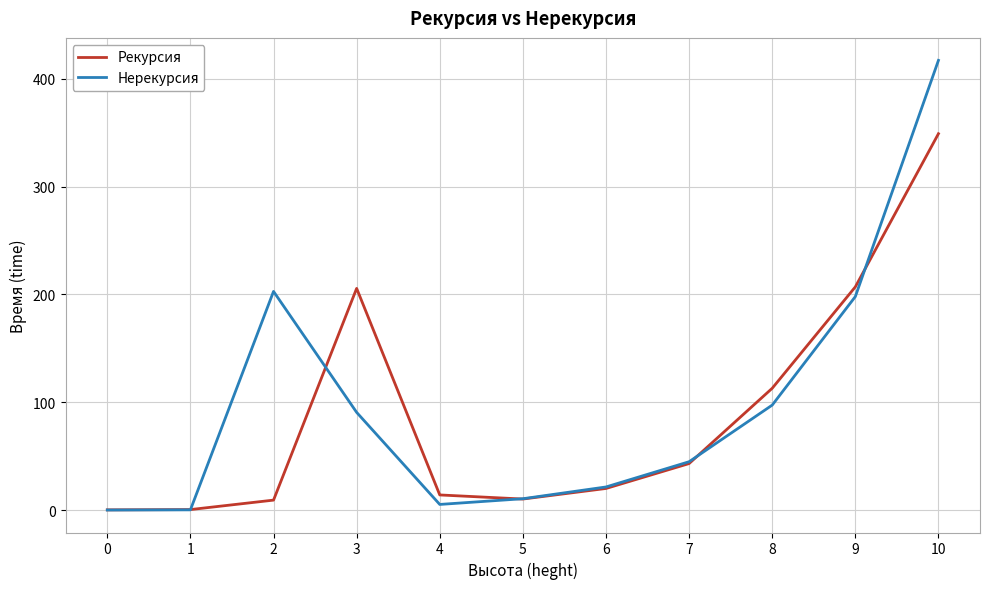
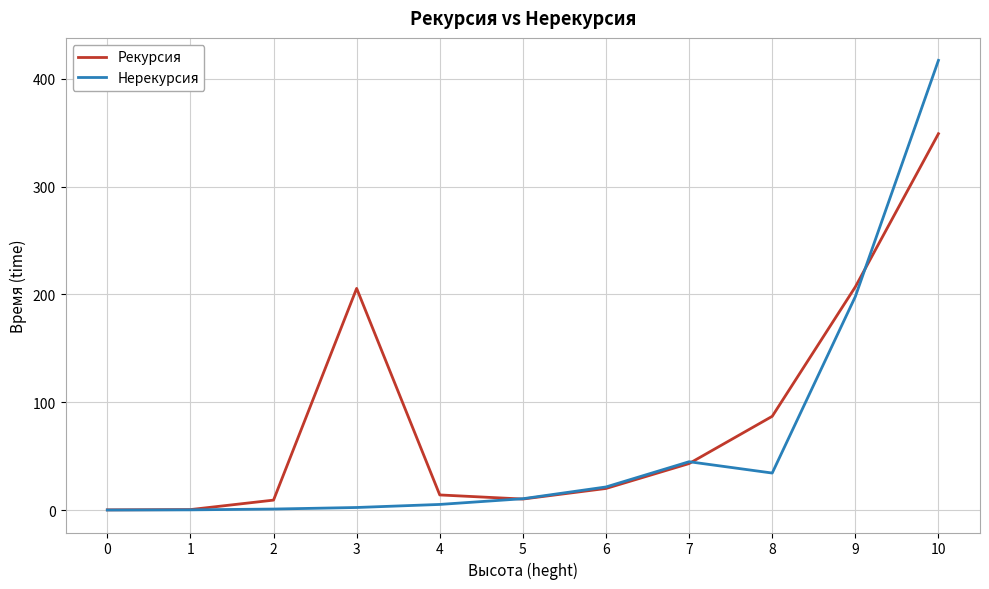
  {
    "Рекурсия": {
      "2": 9,
      "3": 206,
      "4": 14,
-     "8": 113,
+     "8": 87,
      "9": 207,
      "10": 349
    },
    "Нерекурсия": {
-     "2": 203,
-     "3": 91,
+     "2": 1,
+     "3": 2,
      "4": 5,
-     "8": 97,
+     "8": 34,
      "9": 198,
      "10": 417
    }
  }
